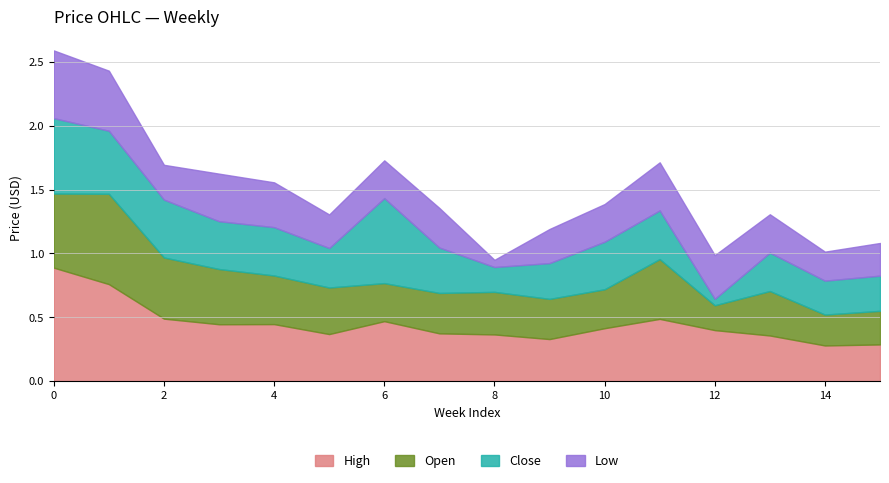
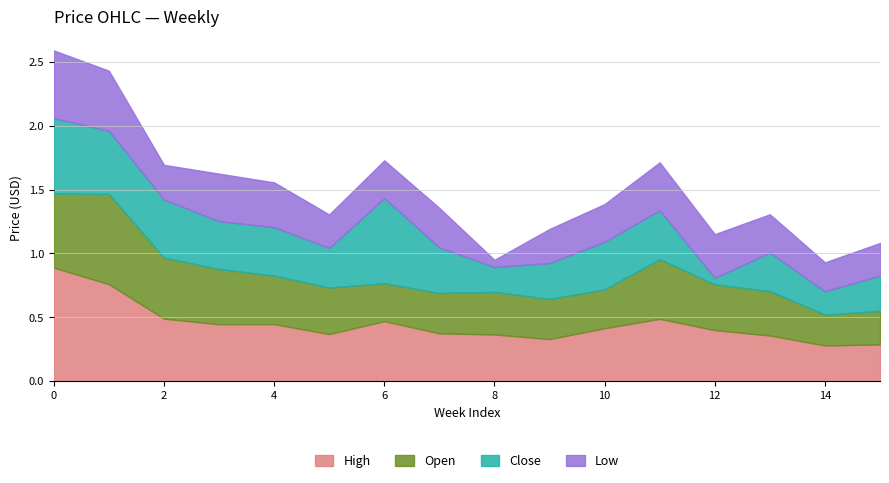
  {
    "High": {
      "0": 0.89,
      "2": 0.49,
      "4": 0.45,
      "6": 0.47,
      "8": 0.37,
      "10": 0.42,
      "12": 0.40,
      "14": 0.28
    },
    "Open": {
      "0": 0.58,
      "2": 0.48,
      "4": 0.38,
      "6": 0.30,
      "8": 0.33,
      "10": 0.30,
-     "12": 0.19,
+     "12": 0.36,
      "14": 0.24
    },
    "Close": {
      "0": 0.59,
      "2": 0.45,
      "4": 0.38,
      "6": 0.67,
      "8": 0.19,
      "10": 0.37,
      "12": 0.05,
-     "14": 0.27
+     "14": 0.18
    },
    "Low": {
      "0": 0.53,
      "2": 0.27,
      "4": 0.35,
      "6": 0.30,
      "8": 0.06,
      "10": 0.29,
      "12": 0.34,
      "14": 0.23
    }
  }
